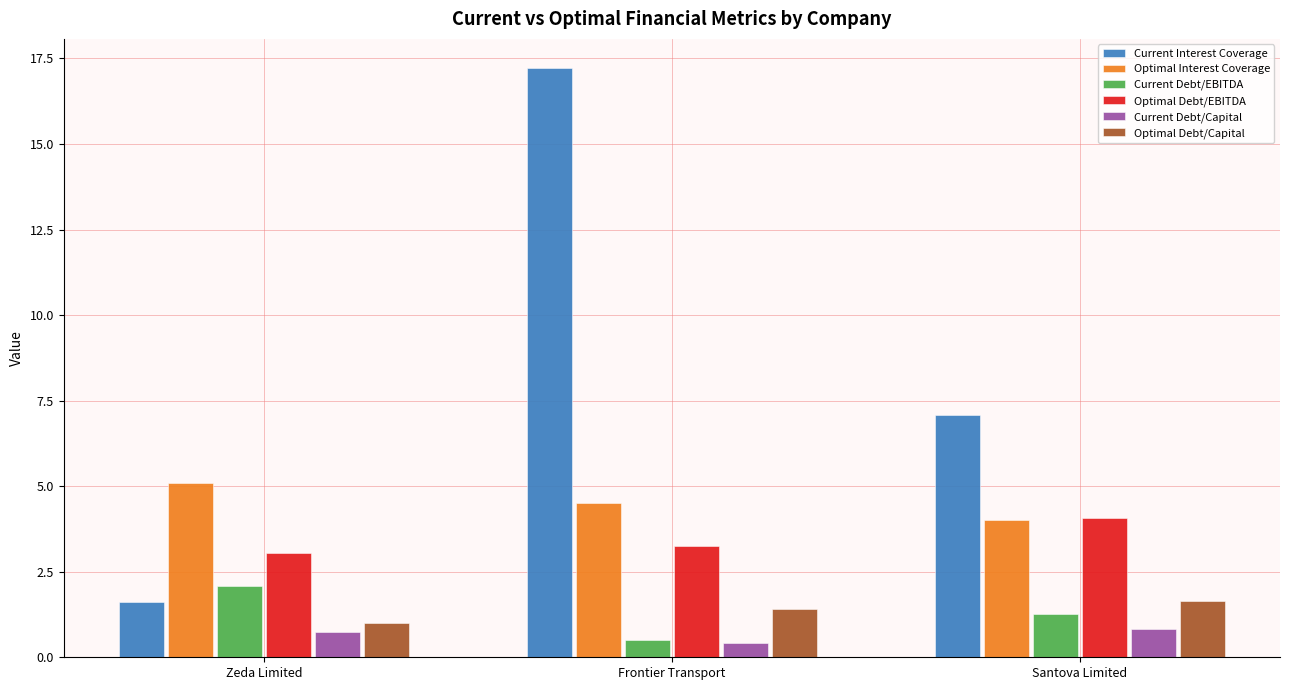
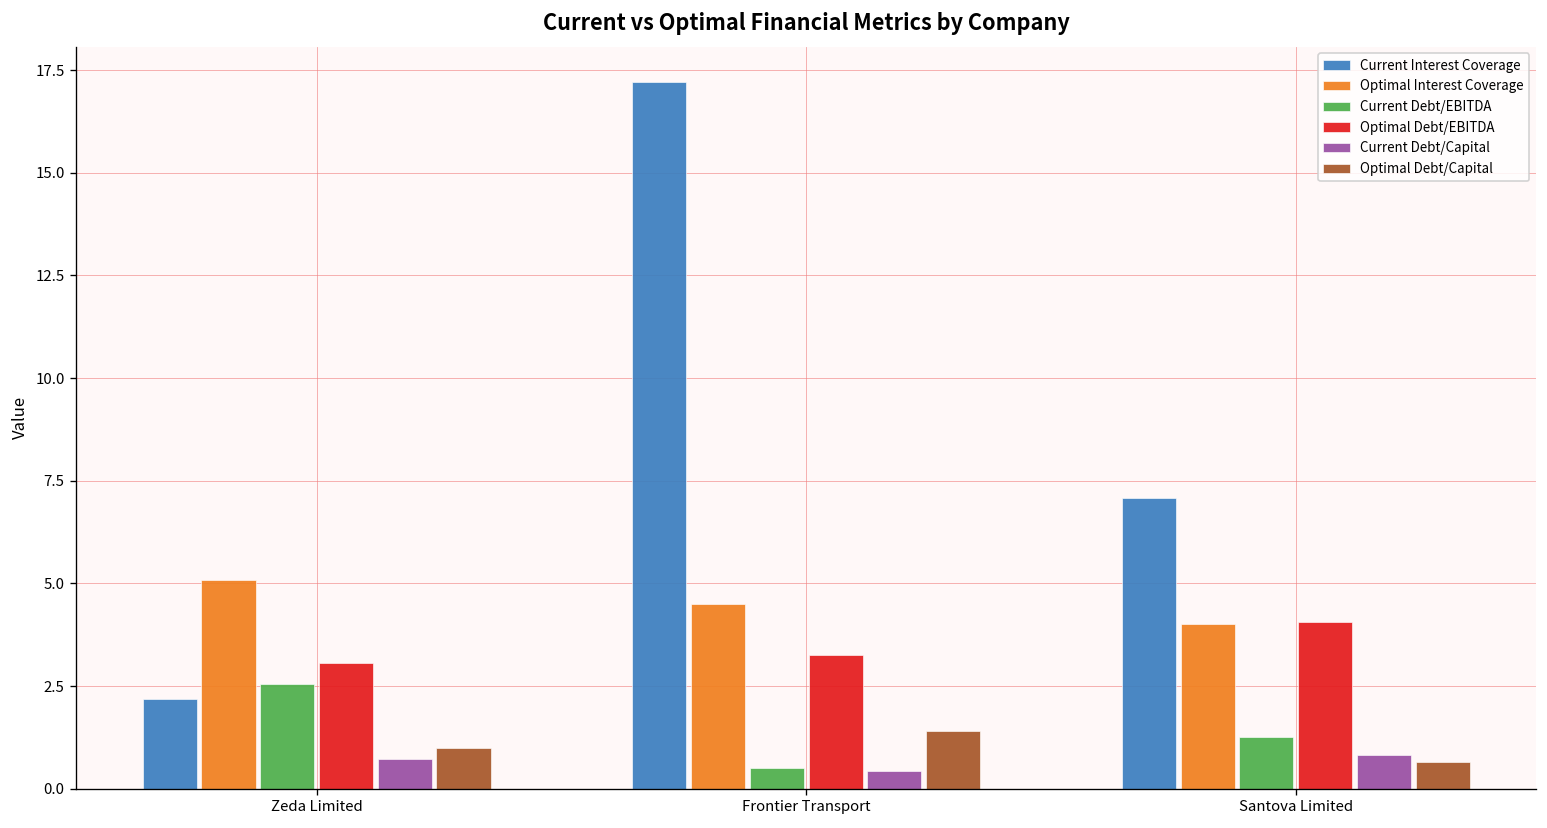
  {
    "Current Interest Coverage": {
-     "Zeda Limited": 1.6,
+     "Zeda Limited": 2.2,
      "Frontier Transport": 17.2,
      "Santova Limited": 7.1
    },
    "Optimal Interest Coverage": {
      "Zeda Limited": 5.1,
      "Frontier Transport": 4.5,
      "Santova Limited": 4.0
    },
    "Current Debt/EBITDA": {
-     "Zeda Limited": 2.1,
+     "Zeda Limited": 2.5,
      "Frontier Transport": 0.5,
      "Santova Limited": 1.3
    },
    "Optimal Debt/EBITDA": {
      "Zeda Limited": 3.1,
      "Frontier Transport": 3.3,
      "Santova Limited": 4.1
    },
    "Current Debt/Capital": {
      "Zeda Limited": 0.7,
      "Frontier Transport": 0.4,
      "Santova Limited": 0.8
    },
    "Optimal Debt/Capital": {
      "Zeda Limited": 1.0,
      "Frontier Transport": 1.4,
-     "Santova Limited": 1.6
+     "Santova Limited": 0.7
    }
  }
